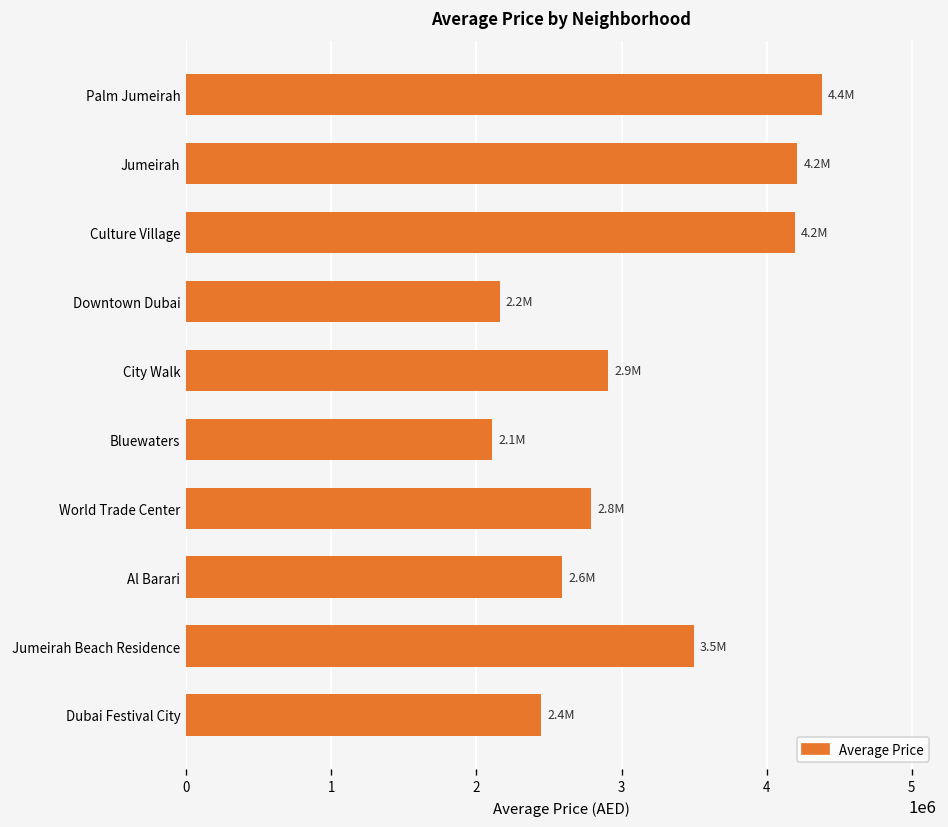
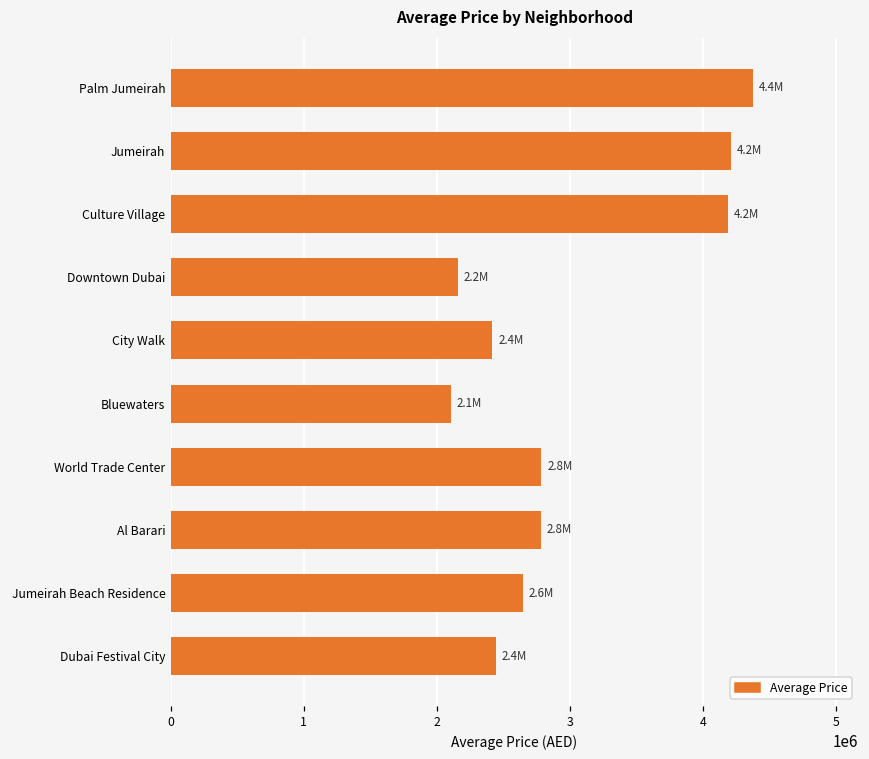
  {
    "Palm Jumeirah": "4.4M",
    "Jumeirah": "4.2M",
    "Culture Village": "4.2M",
    "Downtown Dubai": "2.2M",
-   "City Walk": "2.9M",
+   "City Walk": "2.4M",
    "Bluewaters": "2.1M",
    "World Trade Center": "2.8M",
-   "Al Barari": "2.6M",
-   "Jumeirah Beach Residence": "3.5M",
+   "Al Barari": "2.8M",
+   "Jumeirah Beach Residence": "2.6M",
    "Dubai Festival City": "2.4M"
  }
